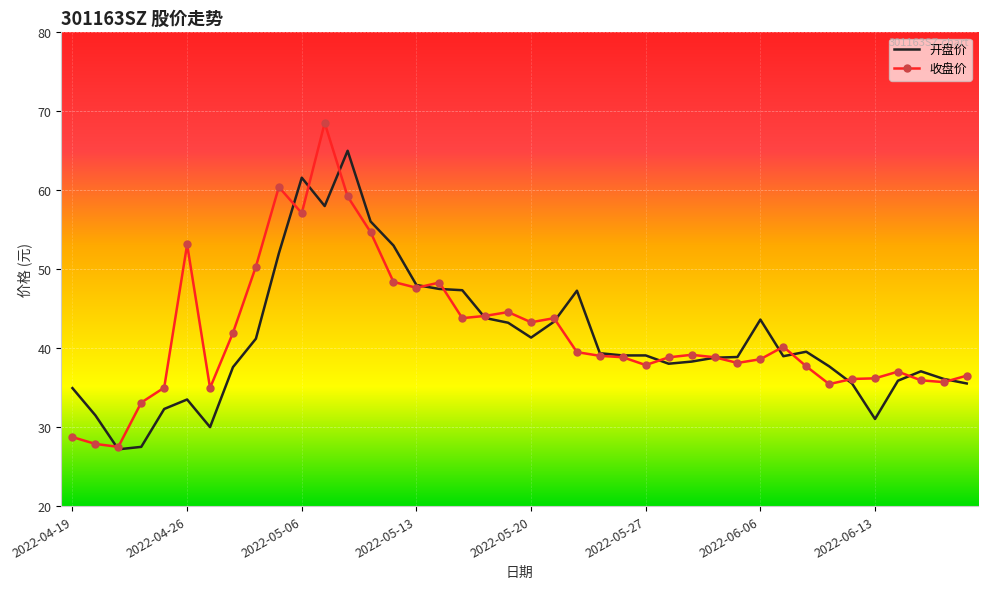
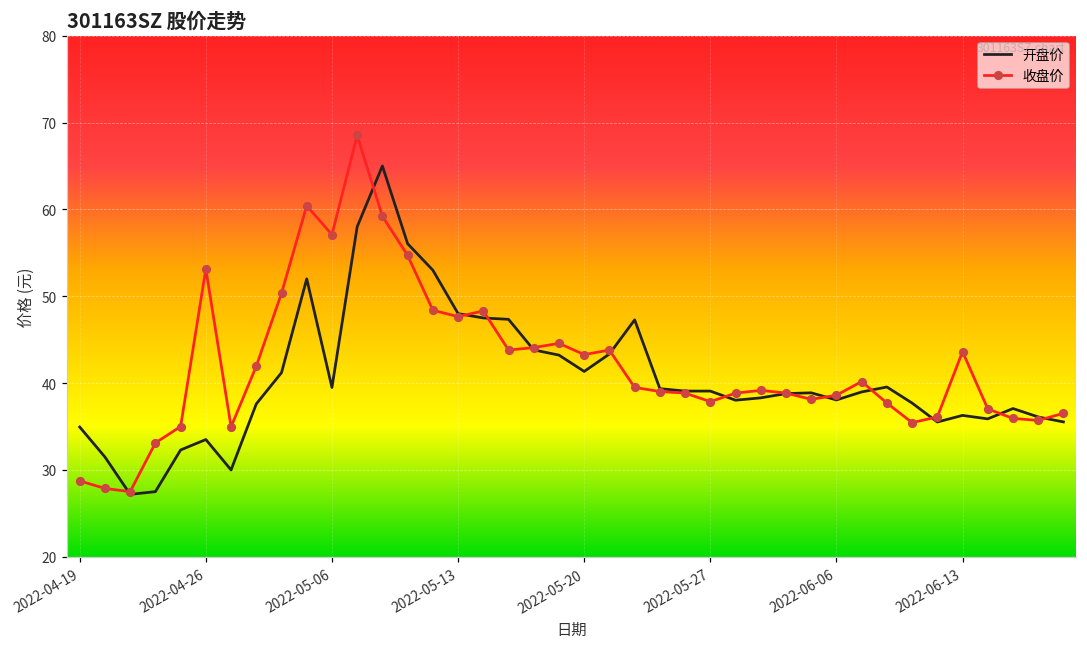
  {
    "开盘价": {
      "2022-04-19": 35,
      "2022-04-26": 34,
-     "2022-05-06": 62,
+     "2022-05-06": 39,
      "2022-05-13": 48,
      "2022-05-20": 41,
      "2022-05-27": 39,
-     "2022-06-06": 44,
-     "2022-06-13": 31
+     "2022-06-06": 38,
+     "2022-06-13": 36
    },
    "收盘价": {
      "2022-04-19": 29,
      "2022-04-26": 53,
      "2022-05-06": 57,
      "2022-05-13": 48,
      "2022-05-20": 43,
      "2022-05-27": 38,
      "2022-06-06": 39,
-     "2022-06-13": 36
+     "2022-06-13": 44
    }
  }
